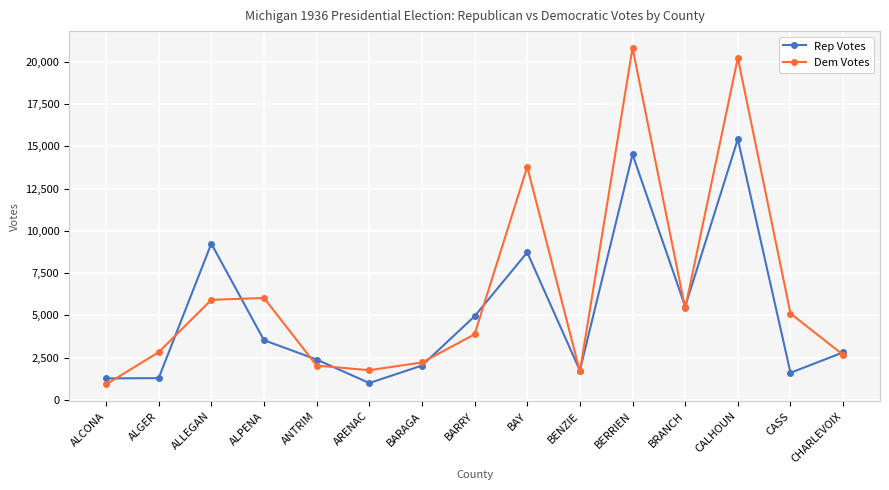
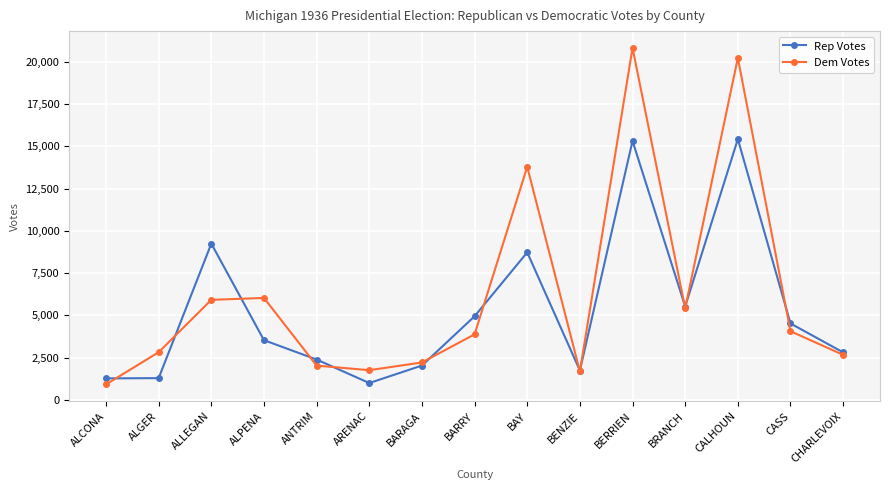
  {
    "Rep Votes": {
      "ALCONA": "1,300",
      "ALGER": "1,300",
      "ALLEGAN": "9,200",
      "ALPENA": "3,500",
      "ANTRIM": "2,400",
      "ARENAC": "1,000",
      "BARAGA": "2,000",
      "BARRY": "5,000",
      "BAY": "8,700",
-     "BERRIEN": "14,500",
+     "BERRIEN": "15,300",
      "CALHOUN": "15,400",
-     "CASS": "1,600"
+     "CASS": "4,500"
    },
    "Dem Votes": {
      "ALCONA": "900",
      "ALGER": "2,800",
      "ALLEGAN": "5,900",
      "ALPENA": "6,000",
      "ANTRIM": "2,000",
      "ARENAC": "1,800",
      "BARAGA": "2,200",
      "BARRY": "3,900",
      "BAY": "13,800",
      "BERRIEN": "20,800",
      "CALHOUN": "20,200",
-     "CASS": "5,100"
+     "CASS": "4,100"
    }
  }
